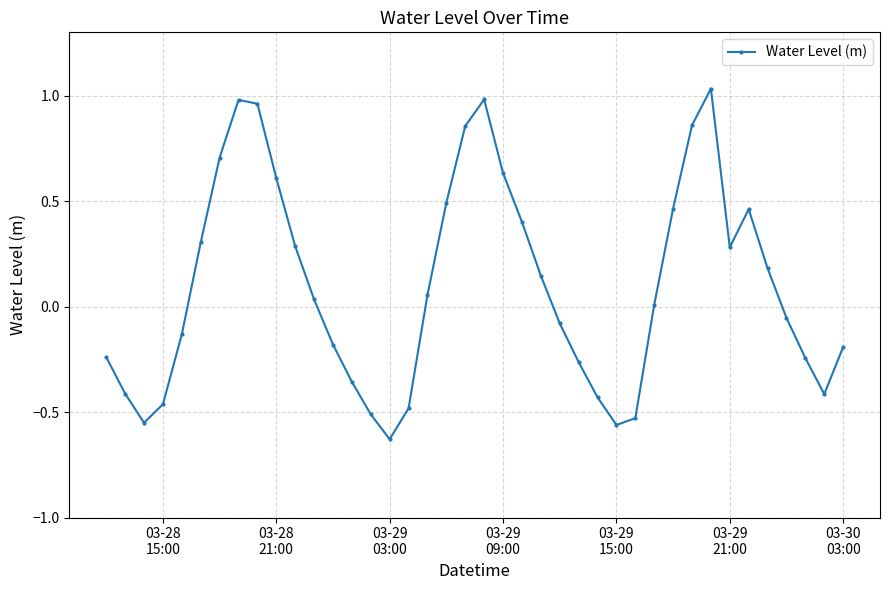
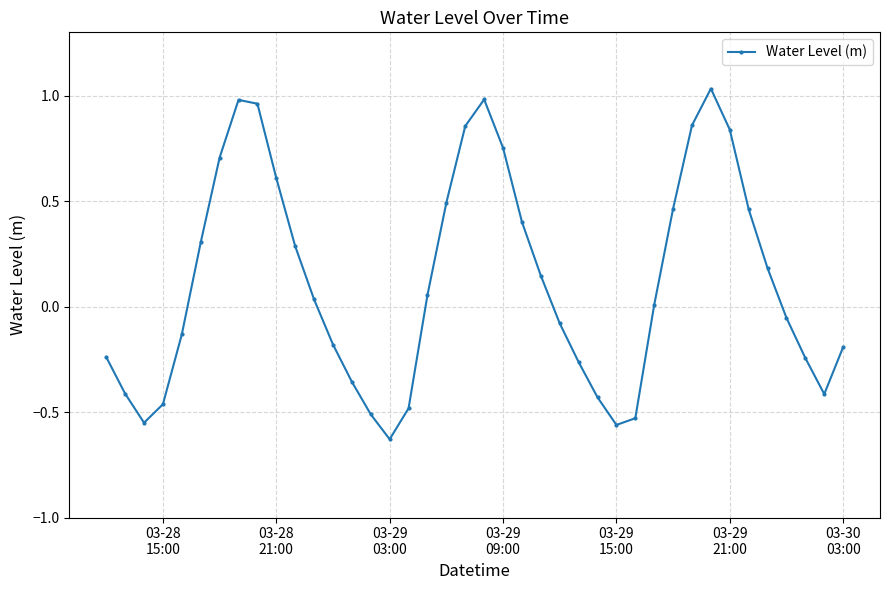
  {
    "03-28 15:00": -0.46,
    "03-28 21:00": 0.61,
    "03-29 03:00": -0.63,
-   "03-29 09:00": 0.63,
+   "03-29 09:00": 0.75,
    "03-29 15:00": -0.56,
-   "03-29 21:00": 0.28,
+   "03-29 21:00": 0.84,
    "03-30 03:00": -0.19
  }
